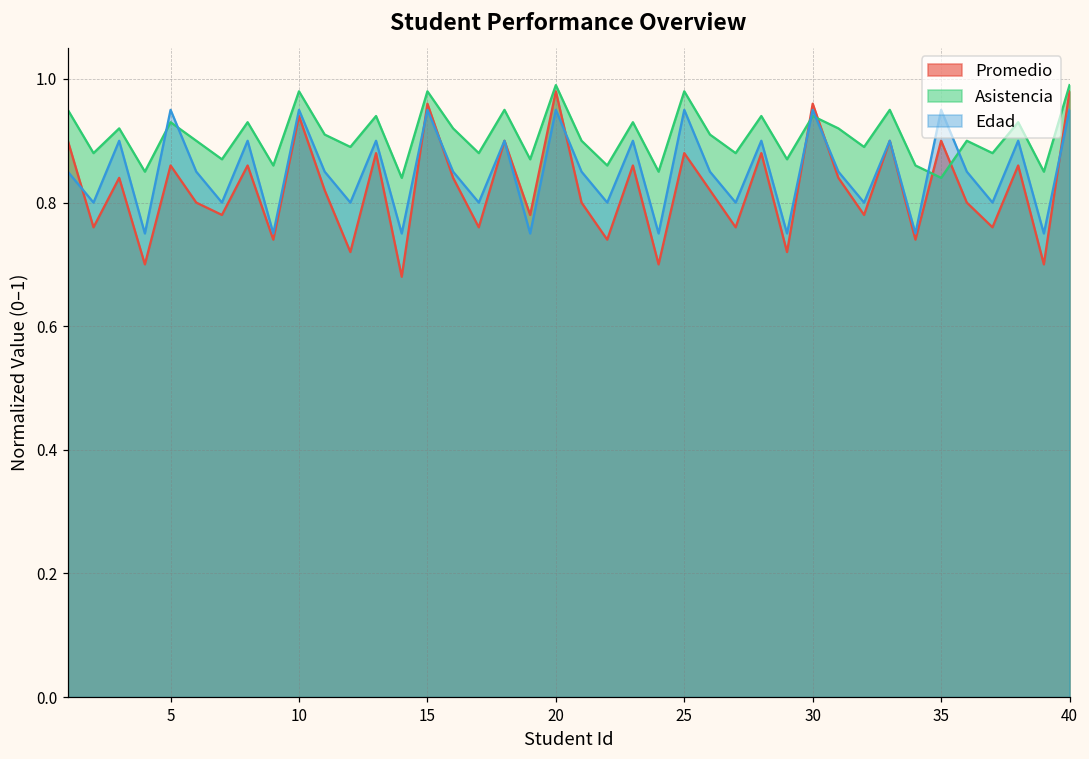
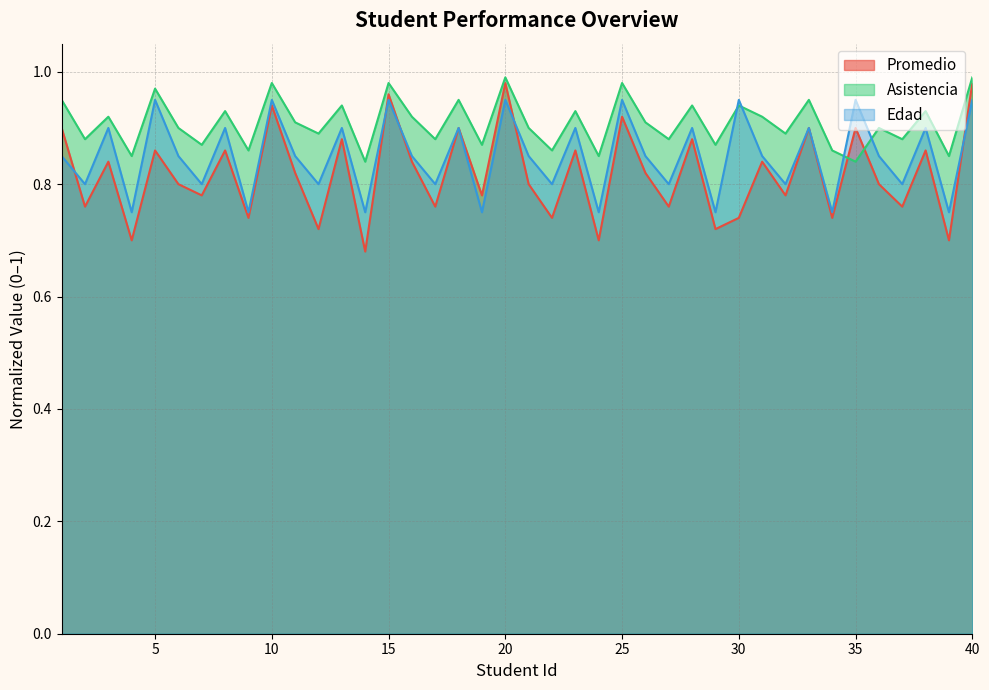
  {
    "Promedio": {
      "5": 0.86,
      "10": 0.94,
      "15": 0.96,
      "20": 0.98,
-     "25": 0.88,
-     "30": 0.96,
+     "25": 0.92,
+     "30": 0.74,
      "40": 0.98
    },
    "Asistencia": {
-     "5": 0.93,
+     "5": 0.97,
      "10": 0.98,
      "15": 0.98,
      "20": 0.99,
      "25": 0.98,
      "30": 0.94,
      "35": 0.84,
      "40": 0.99
    },
    "Edad": {
      "5": 0.95,
      "10": 0.95,
      "15": 0.95,
      "20": 0.95,
      "25": 0.95,
      "30": 0.95,
      "40": 0.95
    }
  }
